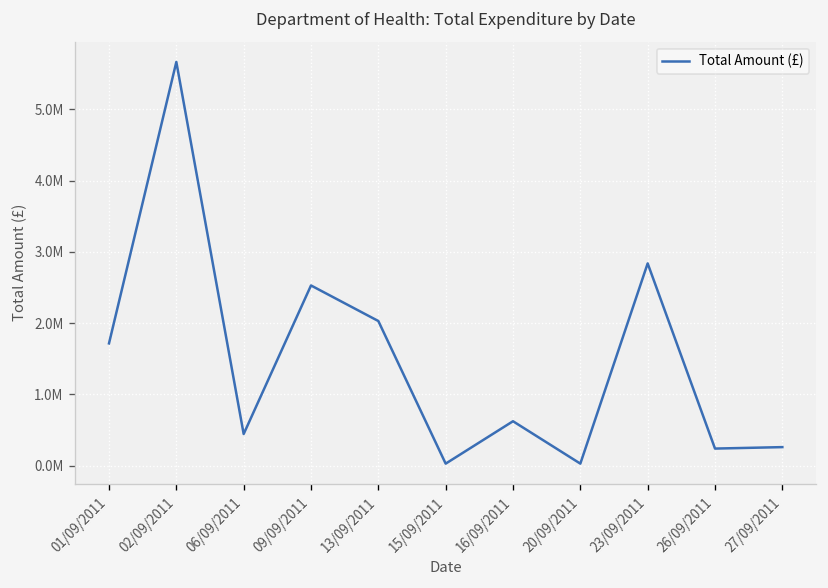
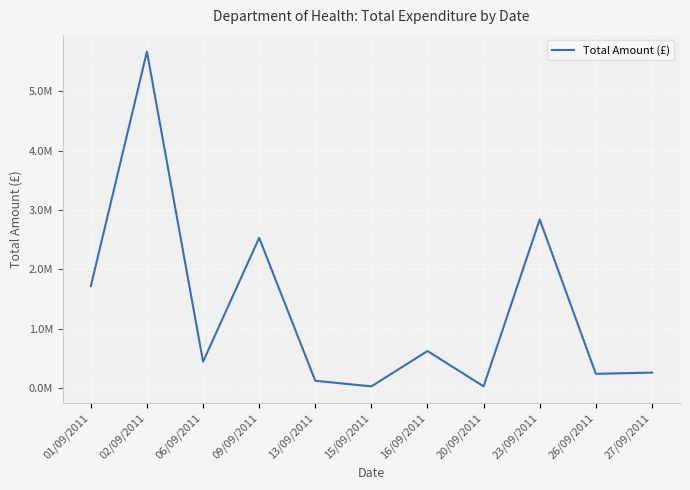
  {
    "01/09/2011": 1700000,
    "02/09/2011": 5700000,
    "06/09/2011": 400000,
    "09/09/2011": 2500000,
-   "13/09/2011": 2000000,
+   "13/09/2011": 100000,
    "15/09/2011": 0,
    "16/09/2011": 600000,
    "20/09/2011": 0,
    "23/09/2011": 2800000,
    "26/09/2011": 200000,
    "27/09/2011": 300000
  }
